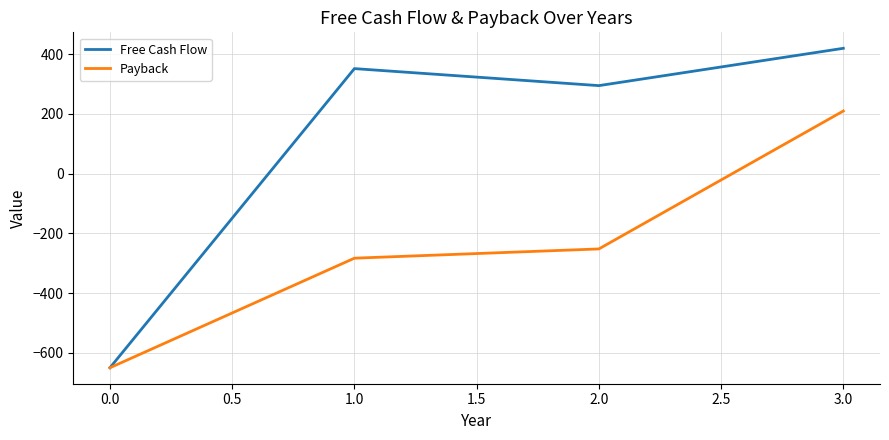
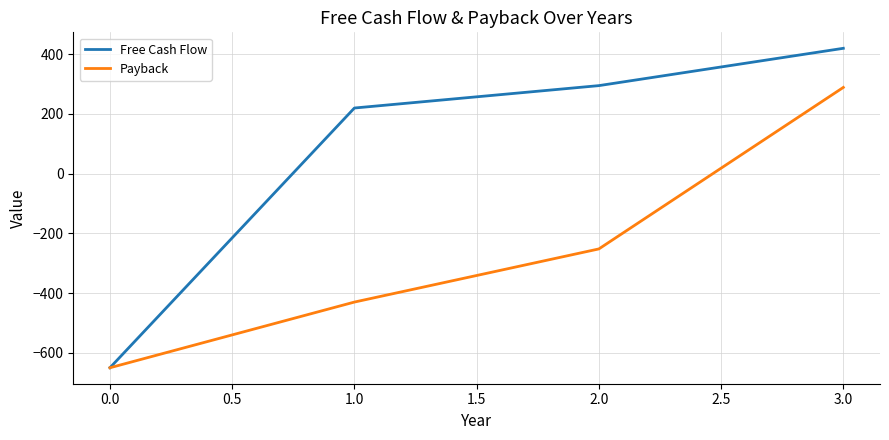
  {
    "Free Cash Flow": {
-     "1.0": 350,
+     "1.0": 220,
      "2.0": 300,
      "3.0": 420
    },
    "Payback": {
-     "1.0": -280,
+     "1.0": -430,
      "2.0": -250,
-     "3.0": 210
+     "3.0": 290
    }
  }
